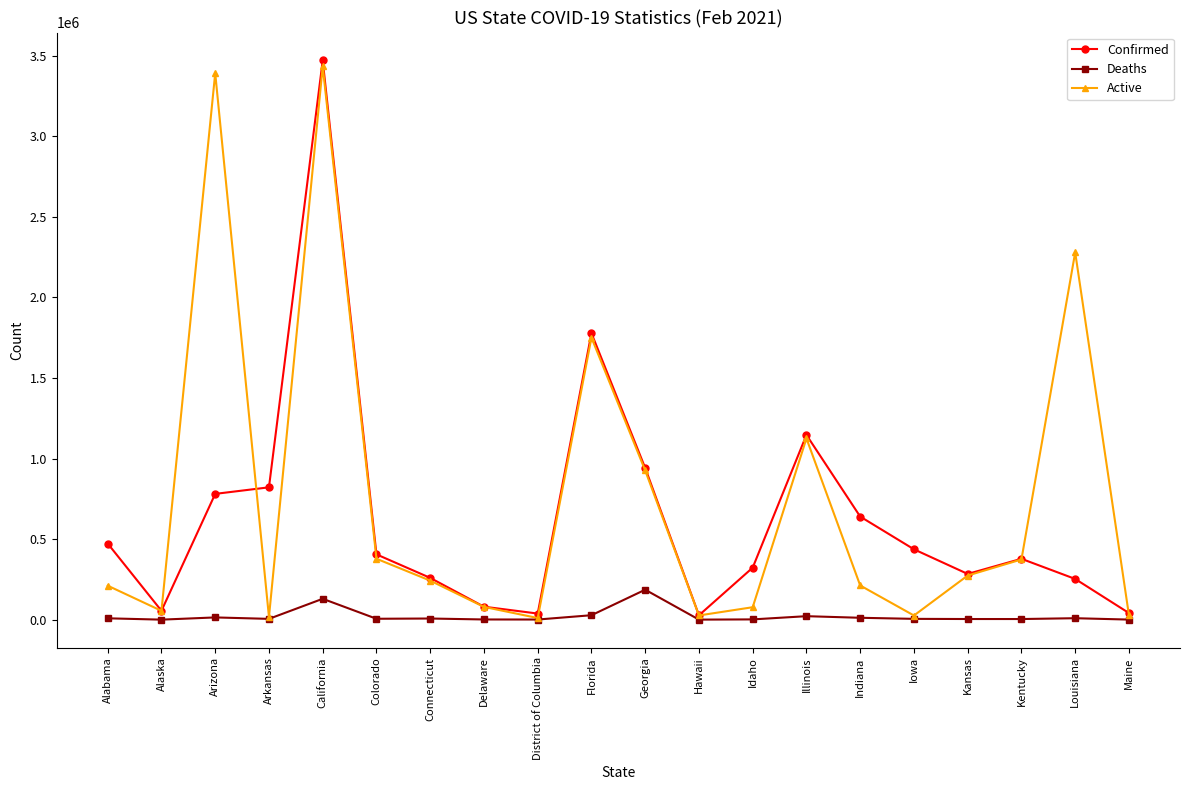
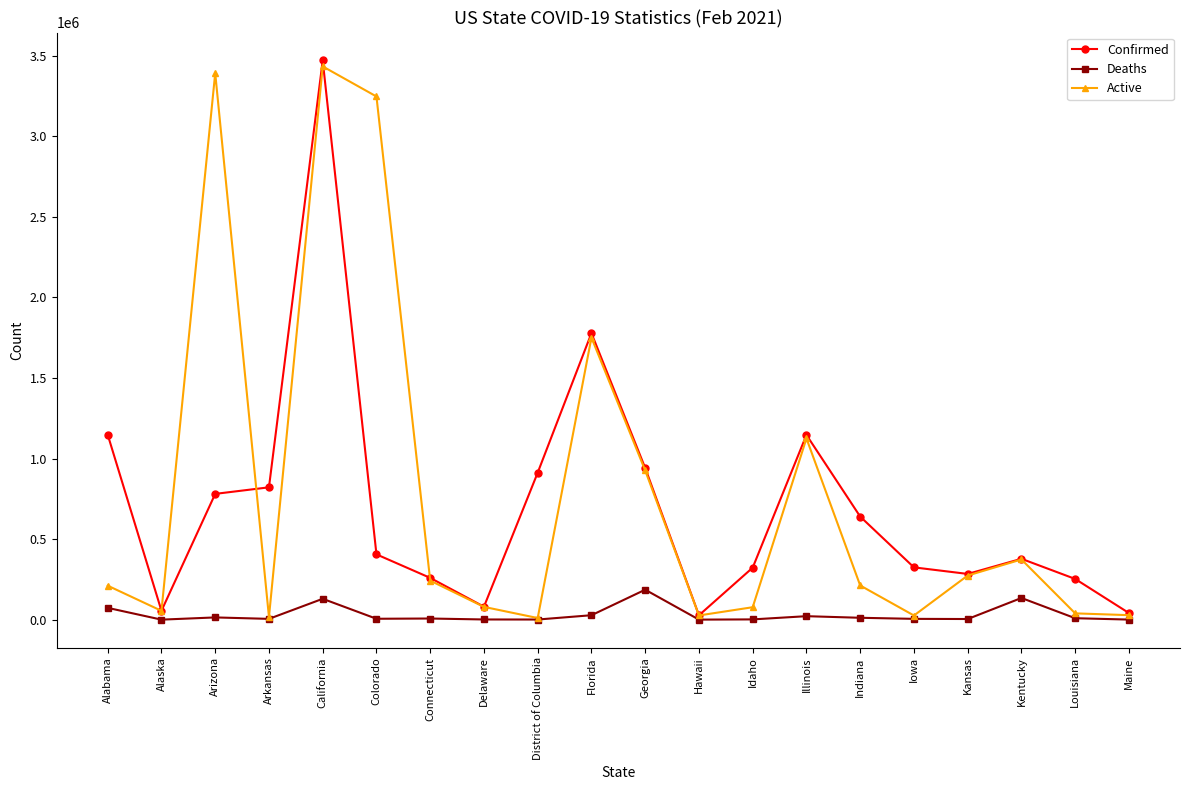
  {
    "Confirmed": {
-     "Alabama": 470000,
+     "Alabama": 1150000,
      "Arizona": 780000,
      "Arkansas": 820000,
      "California": 3470000,
      "Colorado": 410000,
      "Connecticut": 260000,
-     "District of Columbia": 40000,
+     "District of Columbia": 910000,
      "Florida": 1780000,
      "Idaho": 320000,
      "Illinois": 1150000,
      "Indiana": 640000,
-     "Iowa": 440000,
+     "Iowa": 320000,
      "Louisiana": 250000
    },
    "Deaths": {
-     "Alabama": 10000,
+     "Alabama": 70000,
      "Alaska": 0,
      "Arizona": 10000,
      "California": 130000,
      "Colorado": 10000,
      "Connecticut": 10000,
      "Delaware": 0,
      "Florida": 30000,
      "Georgia": 190000,
      "Hawaii": 0,
      "Idaho": 0,
      "Illinois": 20000,
      "Indiana": 10000,
      "Iowa": 10000,
      "Kansas": 0,
-     "Kentucky": 0,
+     "Kentucky": 130000,
      "Louisiana": 10000,
      "Maine": 0
    },
    "Active": {
      "Alabama": 210000,
      "Arizona": 3390000,
      "California": 3430000,
-     "Colorado": 380000,
+     "Colorado": 3250000,
      "Connecticut": 240000,
      "Florida": 1750000,
      "Idaho": 80000,
      "Illinois": 1120000,
      "Indiana": 210000,
      "Iowa": 30000,
-     "Louisiana": 2280000
+     "Louisiana": 40000
    }
  }
